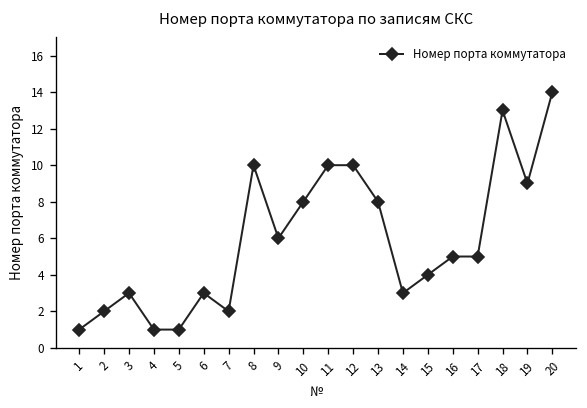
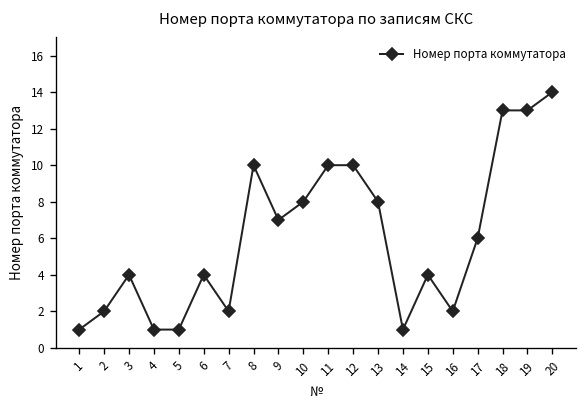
  {
    "1": 1,
    "2": 2,
-   "3": 3,
+   "3": 4,
    "4": 1,
    "5": 1,
-   "6": 3,
+   "6": 4,
    "7": 2,
    "8": 10,
-   "9": 6,
+   "9": 7,
    "10": 8,
    "11": 10,
    "12": 10,
    "13": 8,
-   "14": 3,
+   "14": 1,
    "15": 4,
-   "16": 5,
-   "17": 5,
+   "16": 2,
+   "17": 6,
    "18": 13,
-   "19": 9,
+   "19": 13,
    "20": 14
  }
